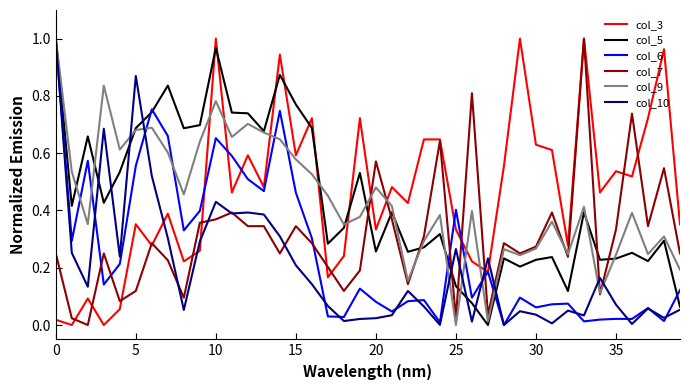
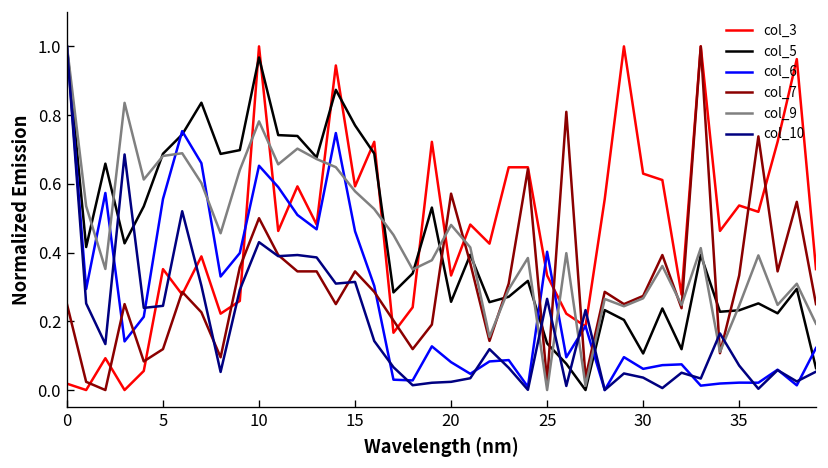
  {
    "col_3": {
      "0": 0.02,
      "5": 0.35,
      "10": 1.00,
      "15": 0.59,
      "20": 0.33,
      "25": 0.33,
      "30": 0.63,
      "35": 0.54
    },
    "col_5": {
      "10": 0.97,
      "15": 0.77,
      "20": 0.26,
      "25": 0.14,
-     "30": 0.23,
+     "30": 0.11,
      "35": 0.23
    },
    "col_6": {
      "5": 0.56,
      "10": 0.65,
      "15": 0.46,
      "20": 0.08,
      "25": 0.40,
      "30": 0.06,
      "35": 0.02
    },
    "col_7": {
      "0": 0.25,
      "5": 0.12,
-     "10": 0.37,
+     "10": 0.50,
      "15": 0.35,
      "20": 0.57,
      "25": 0.02,
      "35": 0.33
    },
    "col_9": {
      "10": 0.78,
      "15": 0.58,
      "20": 0.48,
      "25": 0.00,
      "35": 0.25
    },
    "col_10": {
-     "5": 0.87,
+     "5": 0.24,
      "10": 0.43,
-     "15": 0.21,
+     "15": 0.31,
      "20": 0.02,
      "25": 0.27,
      "30": 0.04,
      "35": 0.07
    }
  }
